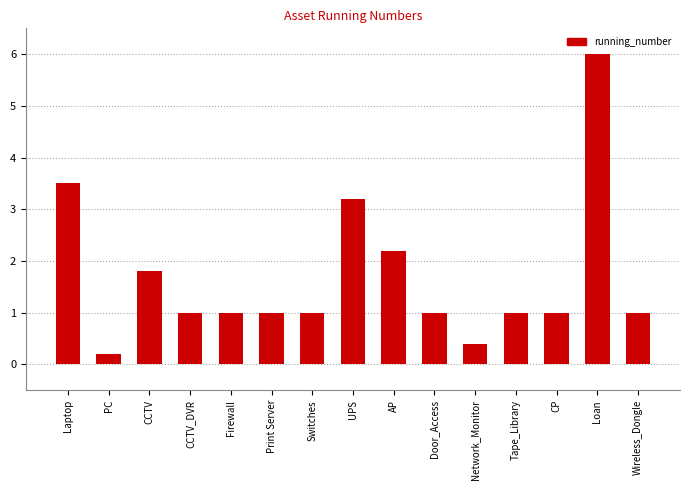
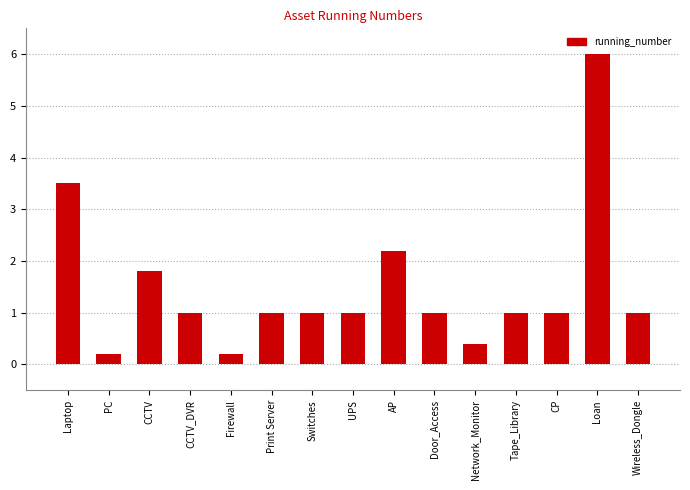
  {
    "Laptop": 3.5,
    "PC": 0.2,
    "CCTV": 1.8,
    "CCTV_DVR": 1.0,
-   "Firewall": 1.0,
+   "Firewall": 0.2,
    "Print Server": 1.0,
    "Switches": 1.0,
-   "UPS": 3.2,
+   "UPS": 1.0,
    "AP": 2.2,
    "Door_Access": 1.0,
    "Network_Monitor": 0.4,
    "Tape_Library": 1.0,
    "CP": 1.0,
    "Loan": 6.0,
    "Wireless_Dongle": 1.0
  }
